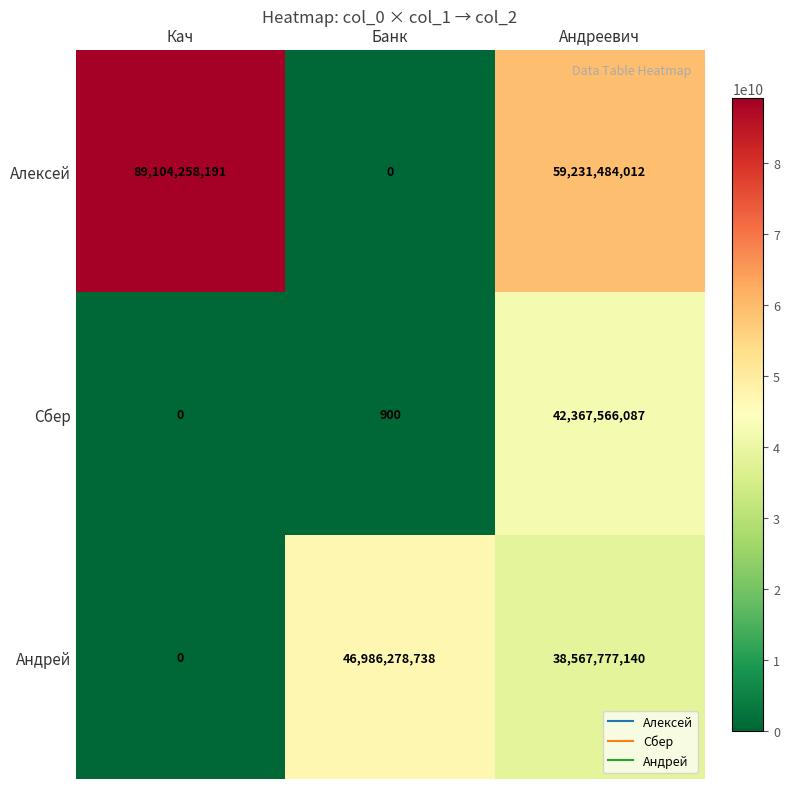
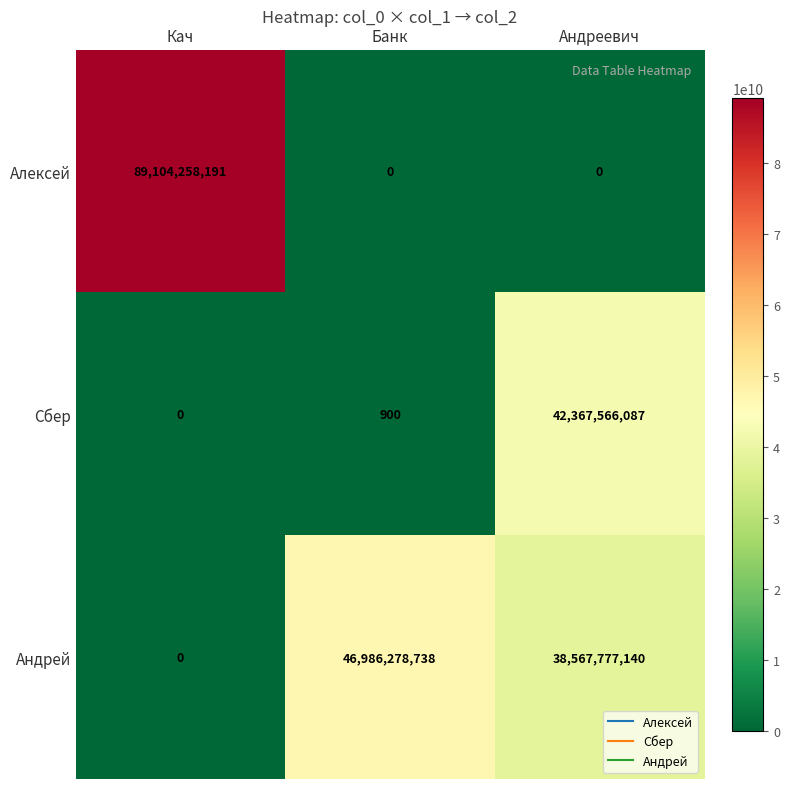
  {
    "Алексей": {
      "Кач": "89,104,258,191",
      "Банк": "0",
-     "Андреевич": "59,231,484,012"
+     "Андреевич": "0"
    },
    "Сбер": {
      "Кач": "0",
      "Банк": "900",
      "Андреевич": "42,367,566,087"
    },
    "Андрей": {
      "Кач": "0",
      "Банк": "46,986,278,738",
      "Андреевич": "38,567,777,140"
    }
  }
